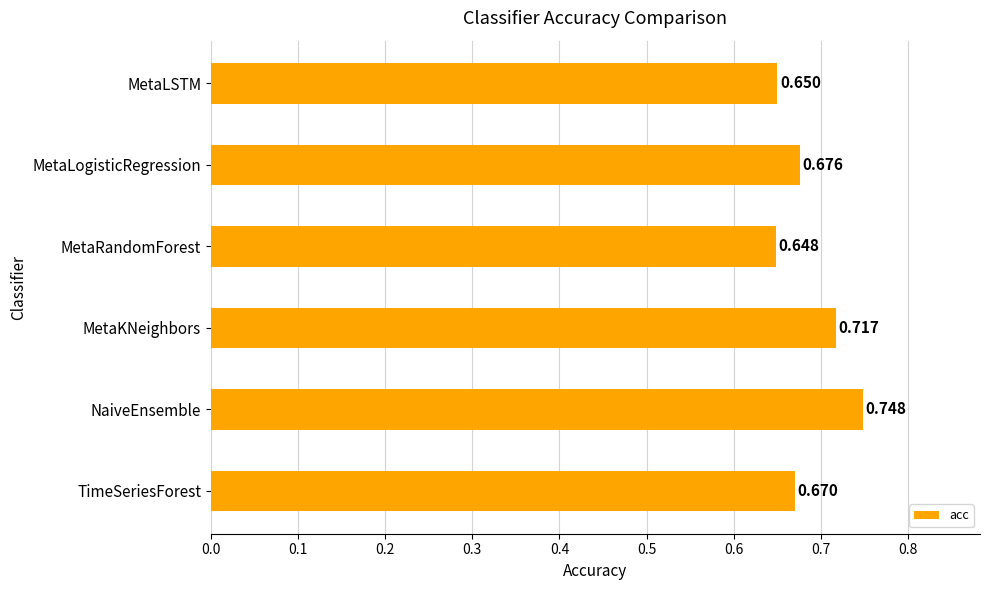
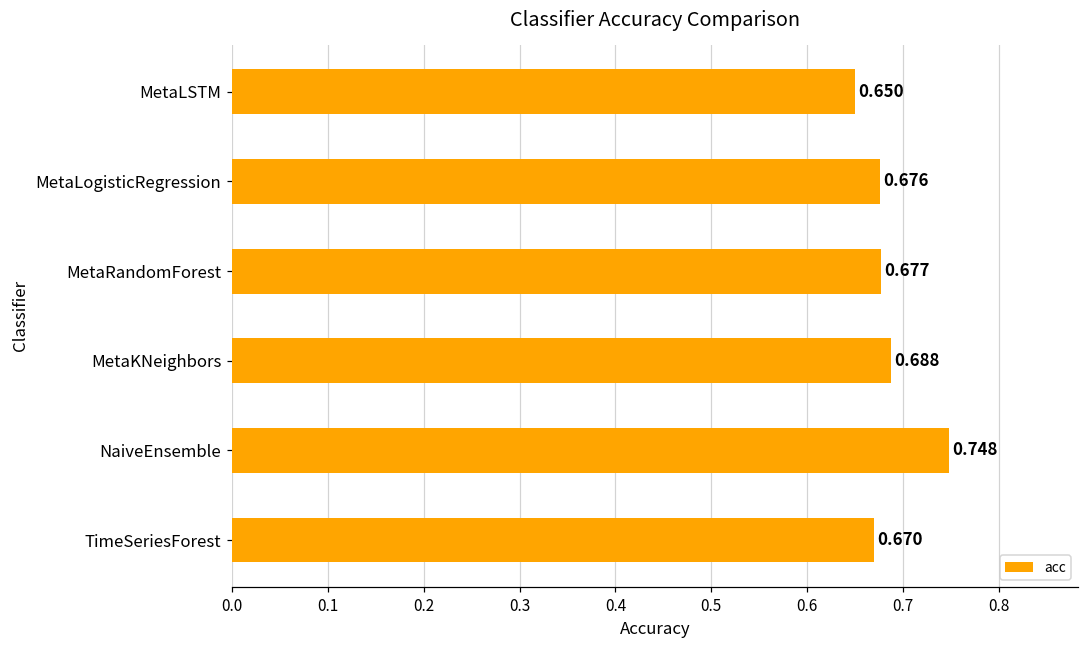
  {
    "MetaLSTM": 0.650,
    "MetaLogisticRegression": 0.676,
-   "MetaRandomForest": 0.648,
-   "MetaKNeighbors": 0.717,
+   "MetaRandomForest": 0.677,
+   "MetaKNeighbors": 0.688,
    "NaiveEnsemble": 0.748,
    "TimeSeriesForest": 0.670
  }
